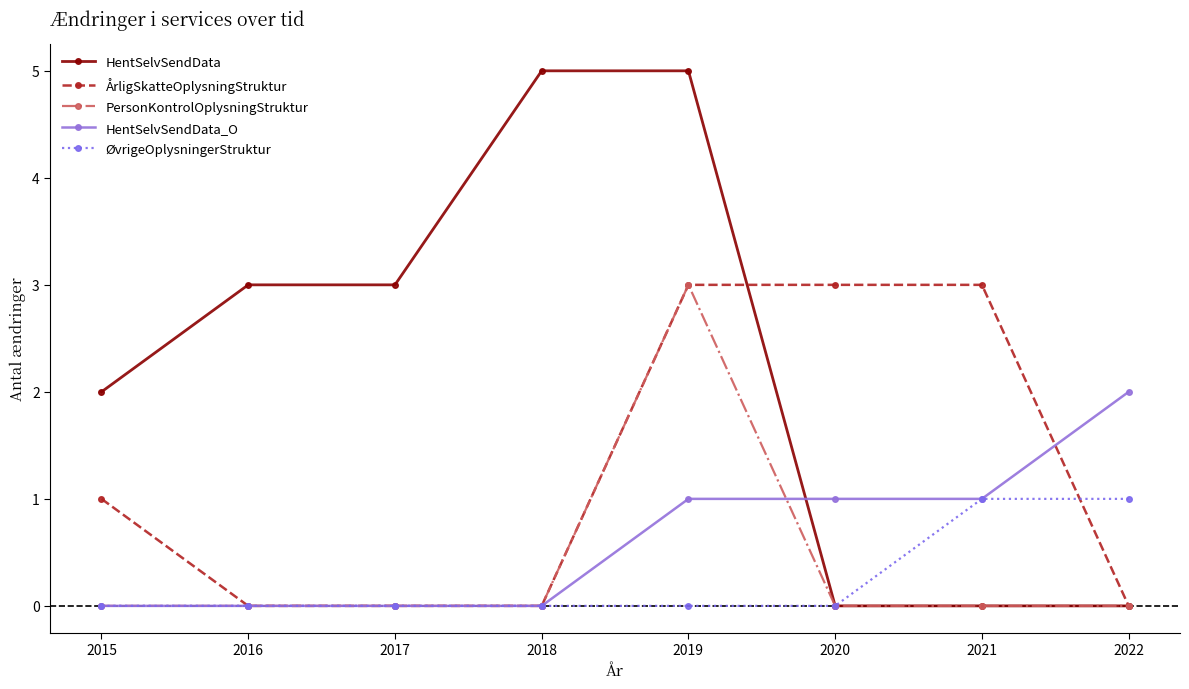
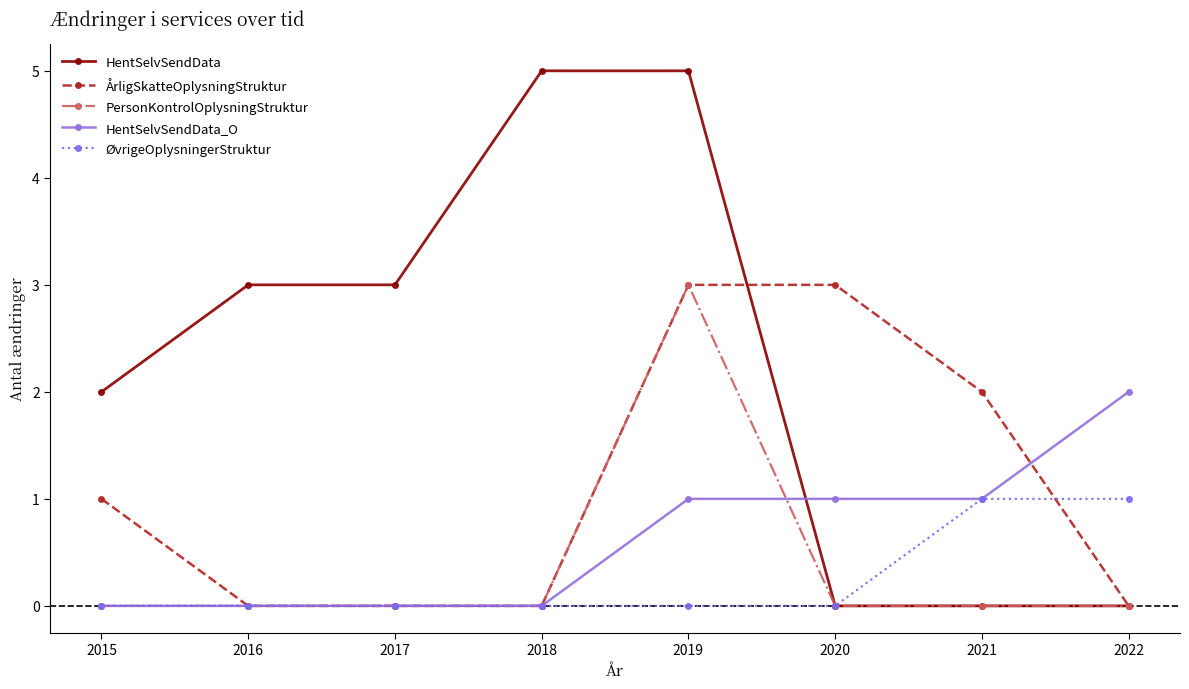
  {
    "HentSelvSendData": {
      "2015": 2,
      "2016": 3,
      "2017": 3,
      "2018": 5,
      "2019": 5
    },
    "ÅrligSkatteOplysningStruktur": {
      "2015": 1,
      "2020": 3,
-     "2021": 3
+     "2021": 2
    }
  }
